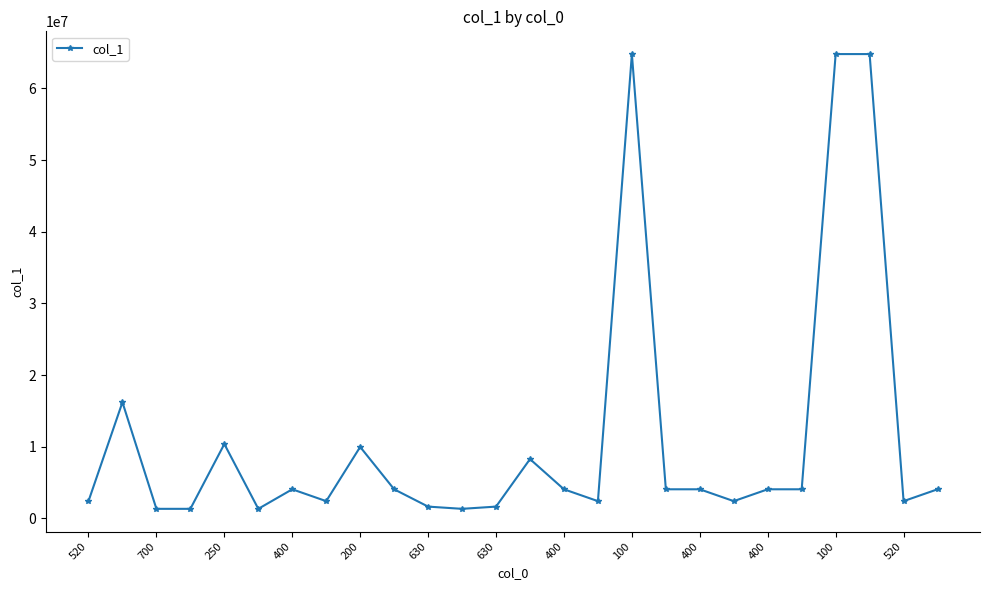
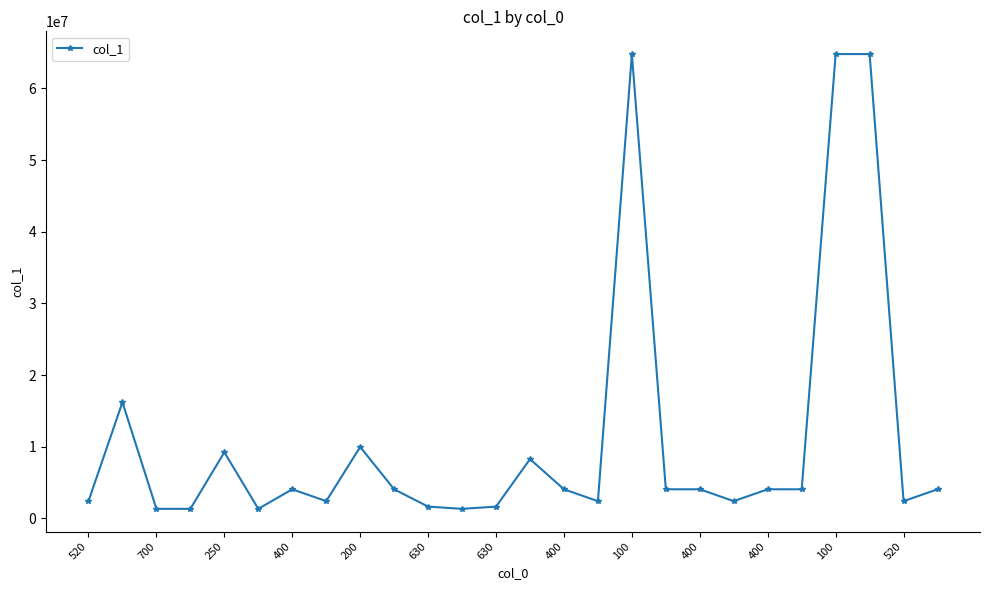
  {
    "700": 1000000,
-   "250": 10000000,
+   "250": 9000000,
    "200": 10000000
  }
